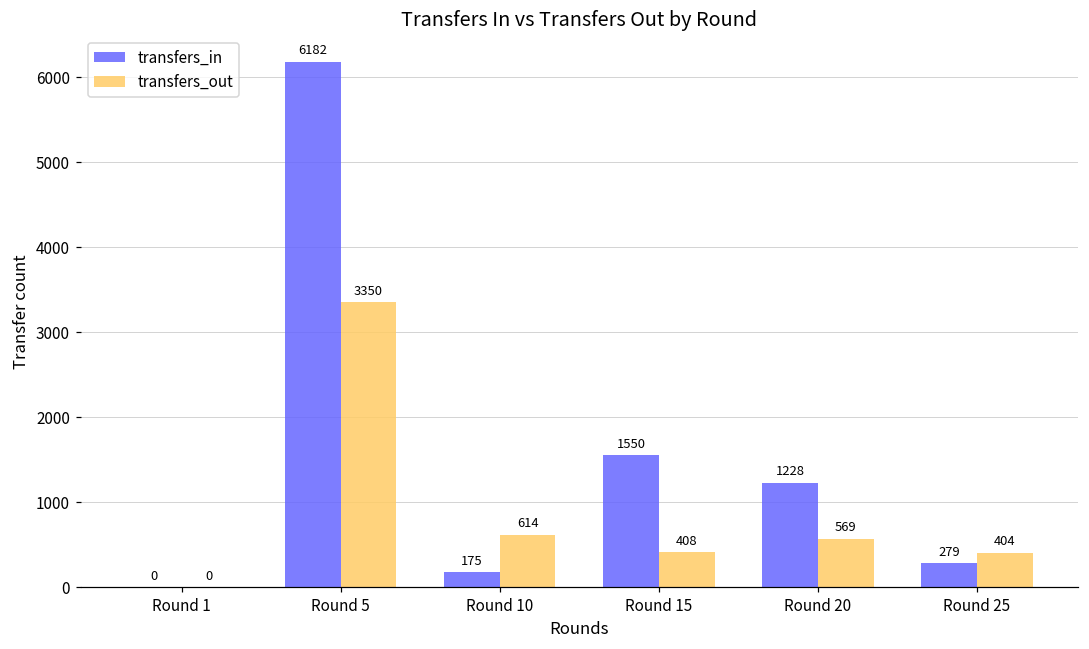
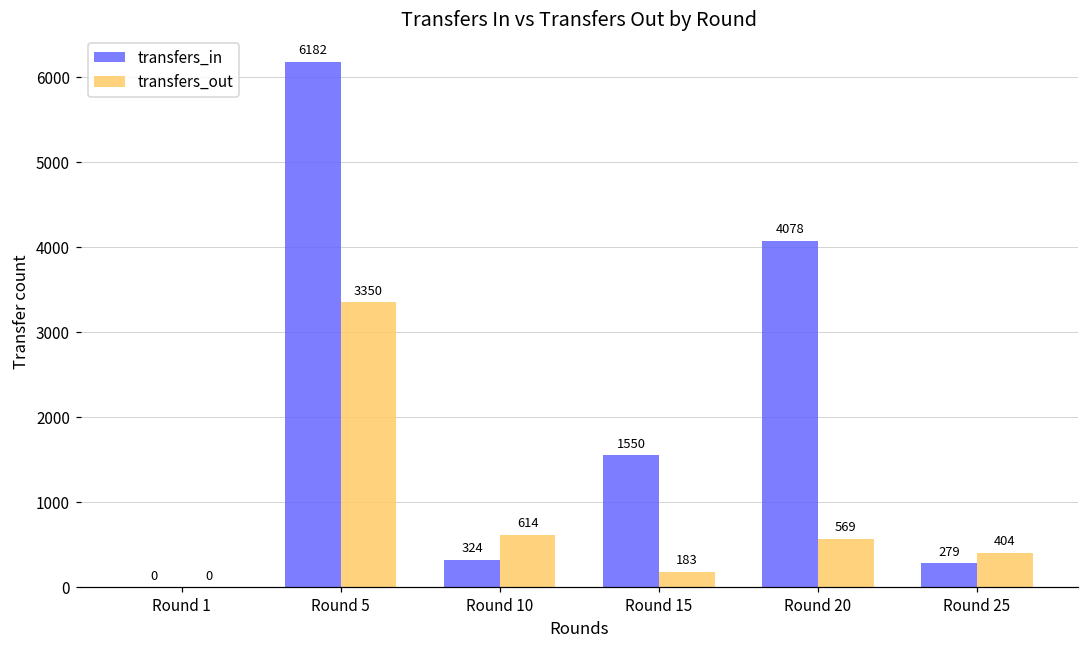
  {
    "transfers_in": {
      "Round 1": 0,
      "Round 5": 6182,
-     "Round 10": 175,
+     "Round 10": 324,
      "Round 15": 1550,
-     "Round 20": 1228,
+     "Round 20": 4078,
      "Round 25": 279
    },
    "transfers_out": {
      "Round 1": 0,
      "Round 5": 3350,
      "Round 10": 614,
-     "Round 15": 408,
+     "Round 15": 183,
      "Round 20": 569,
      "Round 25": 404
    }
  }
